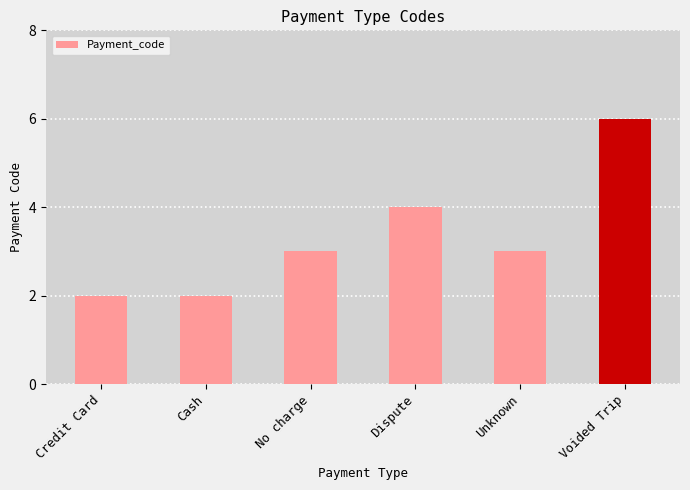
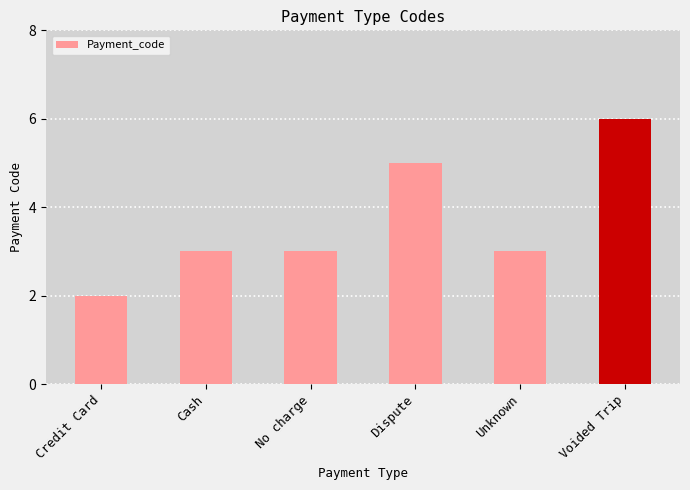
  {
    "Credit Card": 2,
-   "Cash": 2,
+   "Cash": 3,
    "No charge": 3,
-   "Dispute": 4,
+   "Dispute": 5,
    "Unknown": 3,
    "Voided Trip": 6
  }
